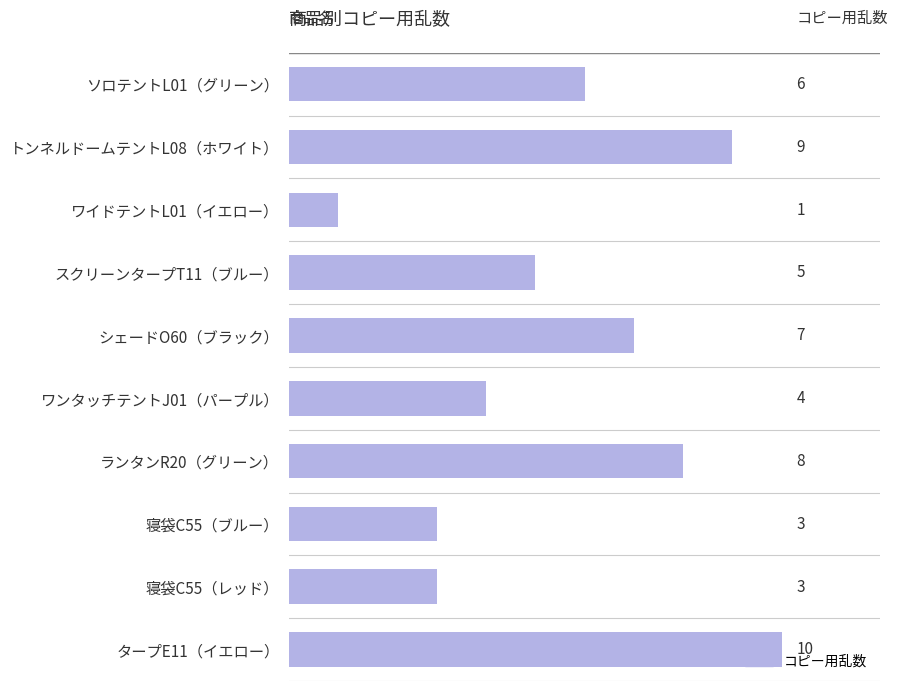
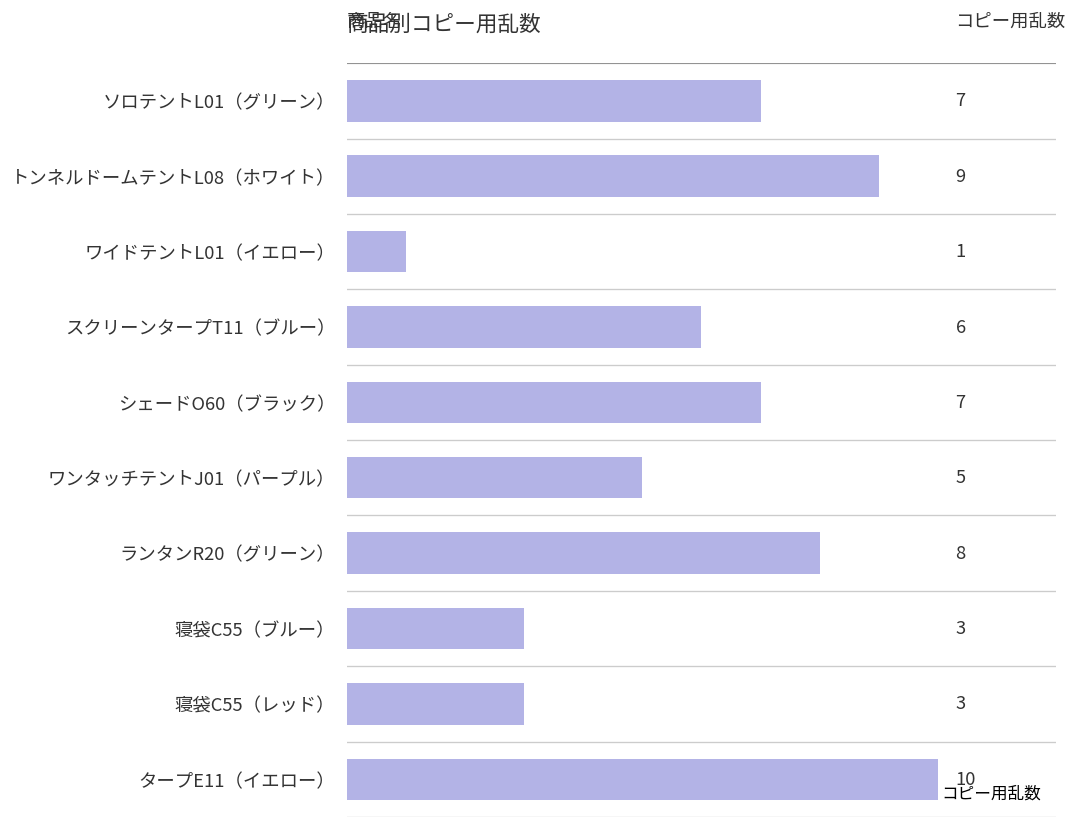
  {
-   "ソロテントL01（グリーン）": 6,
-   "スクリーンタープT11（ブルー）": 5,
-   "ワンタッチテントJ01（パープル）": 4,
+   "ソロテントL01（グリーン）": 7,
+   "スクリーンタープT11（ブルー）": 6,
+   "ワンタッチテントJ01（パープル）": 5,
    "タープE11（イエロー）": 10
  }
